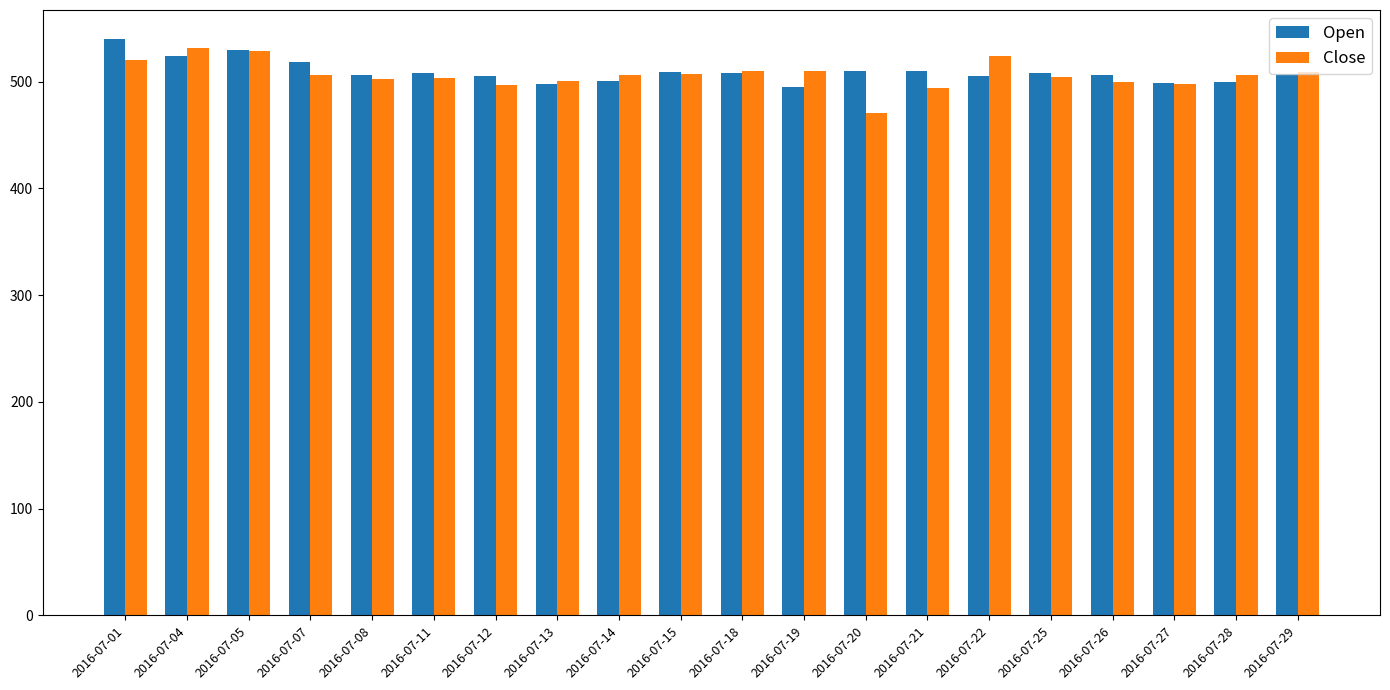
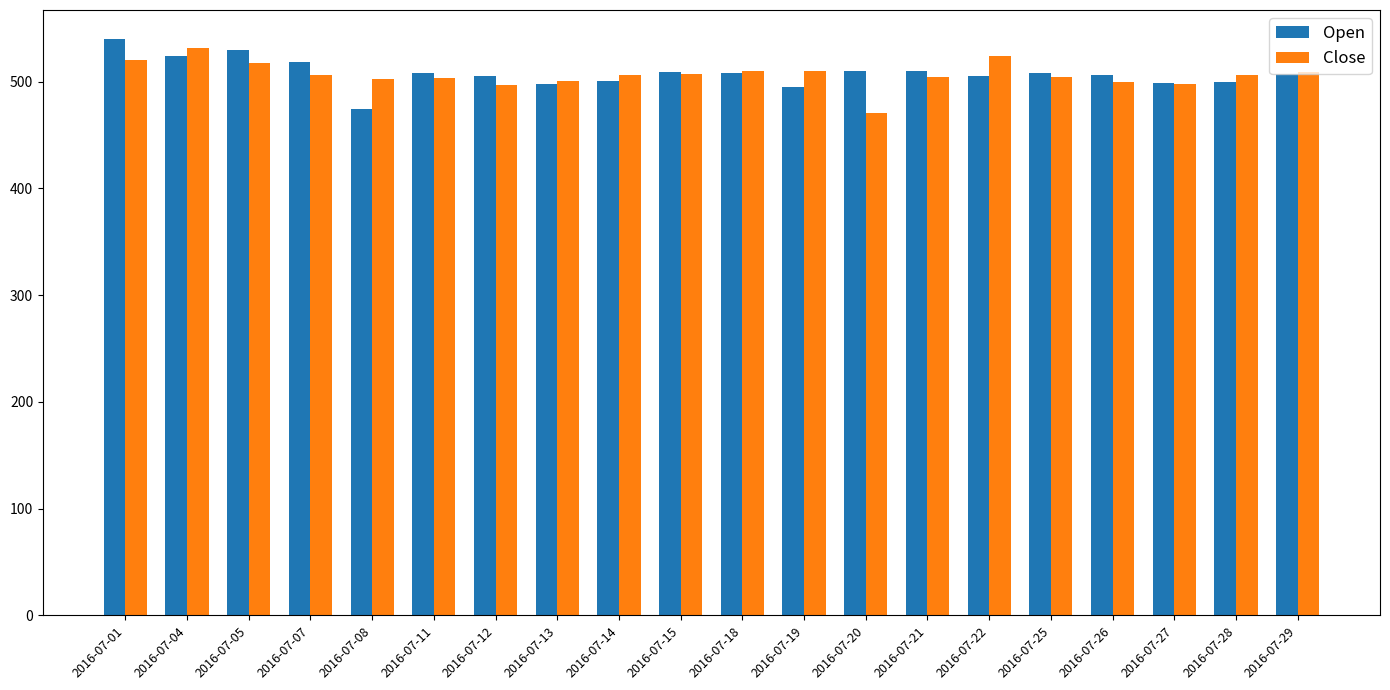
  {
    "Open": {
      "2016-07-01": 540,
      "2016-07-04": 524,
      "2016-07-05": 530,
      "2016-07-07": 519,
-     "2016-07-08": 506,
+     "2016-07-08": 474,
      "2016-07-11": 508,
      "2016-07-12": 505,
      "2016-07-13": 498,
      "2016-07-14": 501,
      "2016-07-15": 509,
      "2016-07-18": 508,
      "2016-07-19": 495,
      "2016-07-20": 510,
      "2016-07-21": 510,
      "2016-07-22": 505,
      "2016-07-25": 508,
      "2016-07-26": 506,
      "2016-07-27": 498,
      "2016-07-28": 500,
      "2016-07-29": 507
    },
    "Close": {
      "2016-07-01": 520,
      "2016-07-04": 531,
-     "2016-07-05": 528,
+     "2016-07-05": 518,
      "2016-07-07": 506,
      "2016-07-08": 503,
      "2016-07-11": 503,
      "2016-07-12": 497,
      "2016-07-13": 500,
      "2016-07-14": 507,
      "2016-07-15": 507,
      "2016-07-18": 510,
      "2016-07-19": 509,
      "2016-07-20": 470,
-     "2016-07-21": 494,
+     "2016-07-21": 504,
      "2016-07-22": 524,
      "2016-07-25": 505,
      "2016-07-26": 499,
      "2016-07-27": 498,
      "2016-07-28": 506
    }
  }
